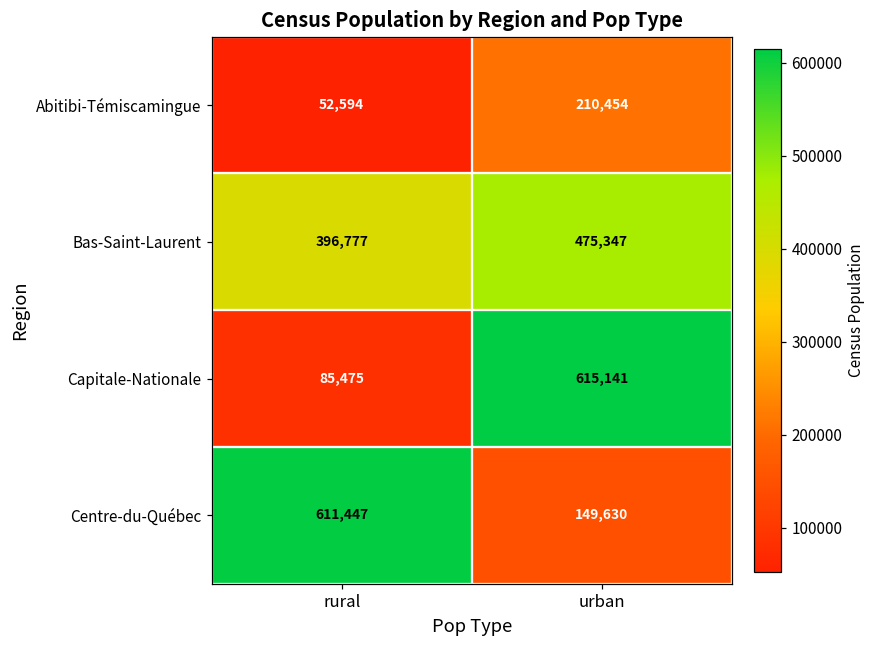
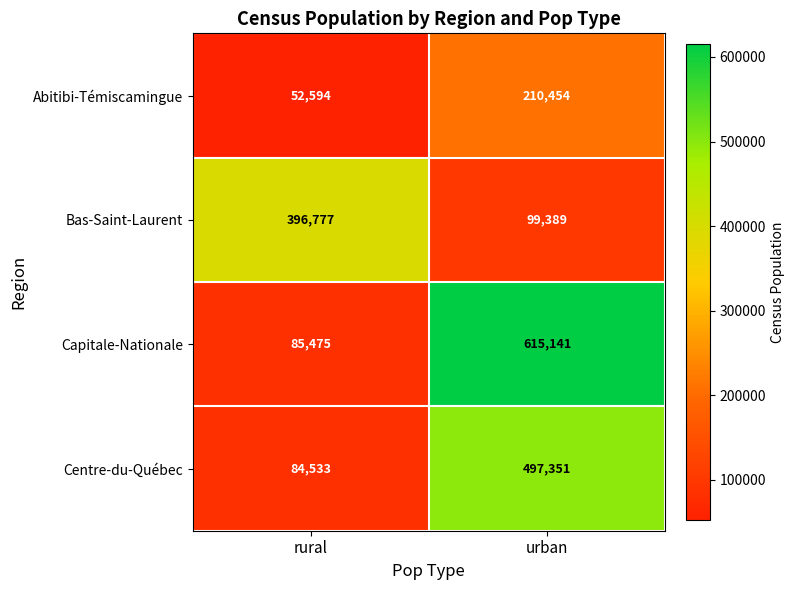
  {
    "Abitibi-Témiscamingue": {
      "rural": "52,594",
      "urban": "210,454"
    },
    "Bas-Saint-Laurent": {
      "rural": "396,777",
-     "urban": "475,347"
+     "urban": "99,389"
    },
    "Capitale-Nationale": {
      "rural": "85,475",
      "urban": "615,141"
    },
    "Centre-du-Québec": {
-     "rural": "611,447",
-     "urban": "149,630"
+     "rural": "84,533",
+     "urban": "497,351"
    }
  }
